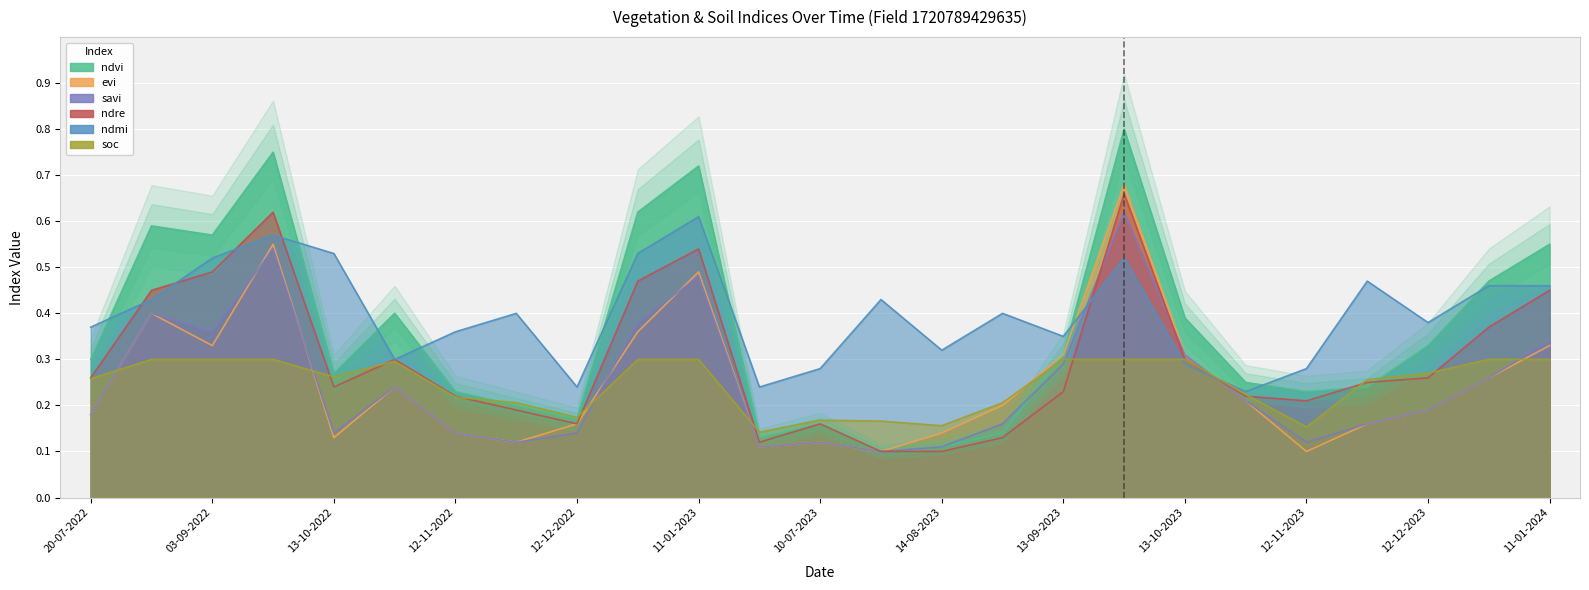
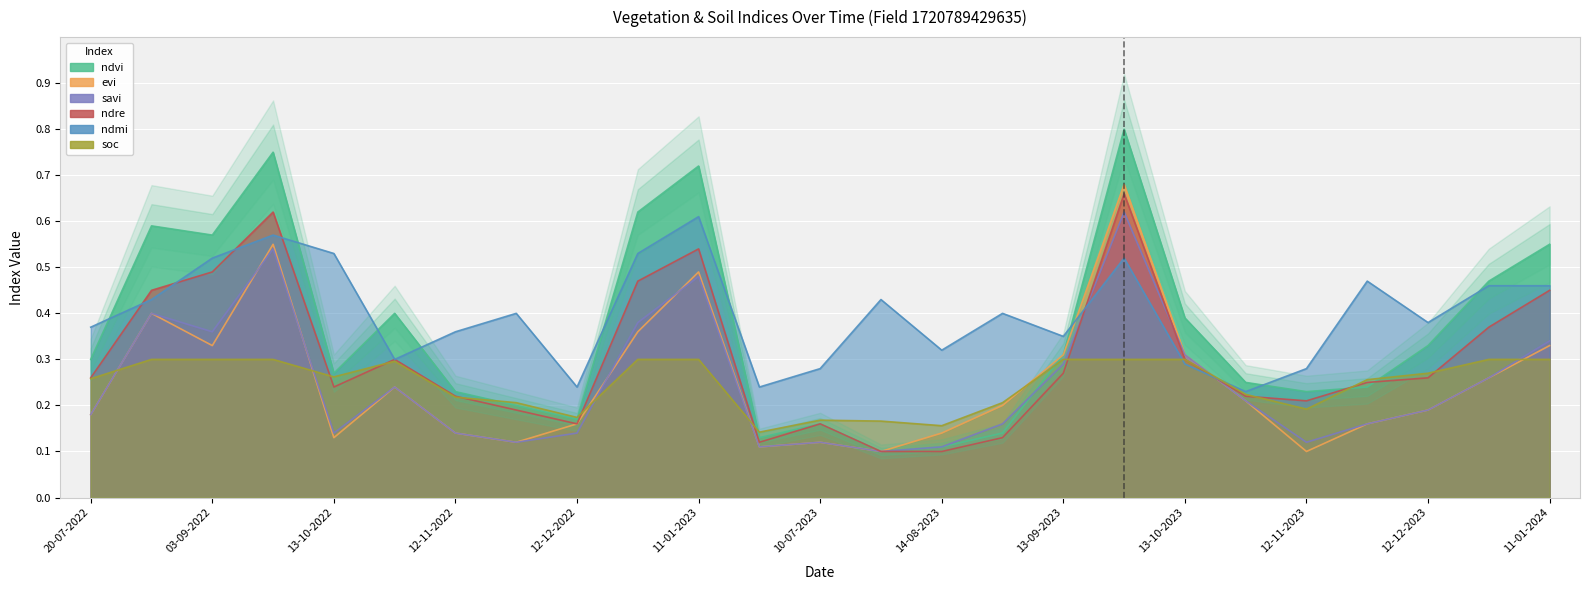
  {
    "evi": {
      "03-09-2022": 0.33,
      "13-10-2022": 0.13,
      "11-01-2023": 0.49,
      "14-08-2023": 0.14,
      "12-11-2023": 0.10,
      "11-01-2024": 0.33
    },
    "ndre": {
      "03-09-2022": 0.49,
      "13-10-2022": 0.24,
      "11-01-2023": 0.54,
      "14-08-2023": 0.10,
-     "13-09-2023": 0.23,
+     "13-09-2023": 0.27,
      "12-11-2023": 0.21,
      "12-12-2023": 0.26,
      "11-01-2024": 0.45
    },
    "soc": {
      "03-09-2022": 0.30,
      "13-10-2022": 0.26,
      "11-01-2023": 0.30,
      "14-08-2023": 0.16,
      "13-09-2023": 0.30,
-     "12-11-2023": 0.15,
+     "12-11-2023": 0.19,
      "12-12-2023": 0.27,
      "11-01-2024": 0.30
    }
  }
